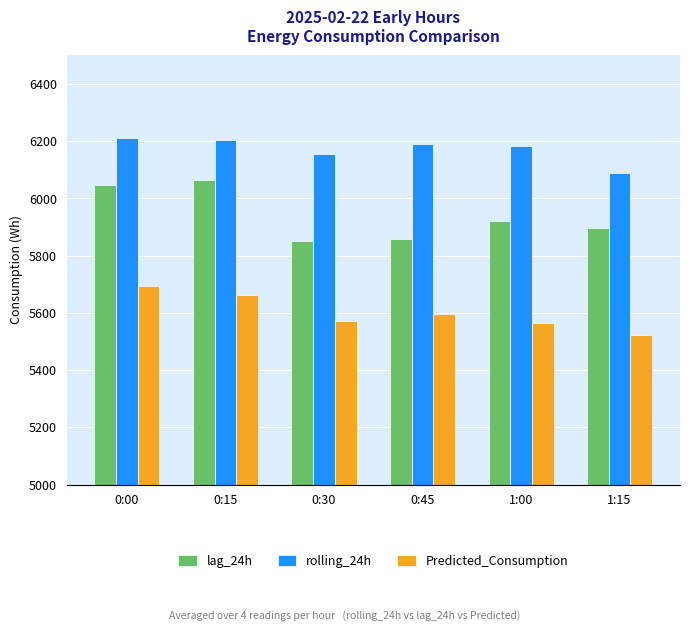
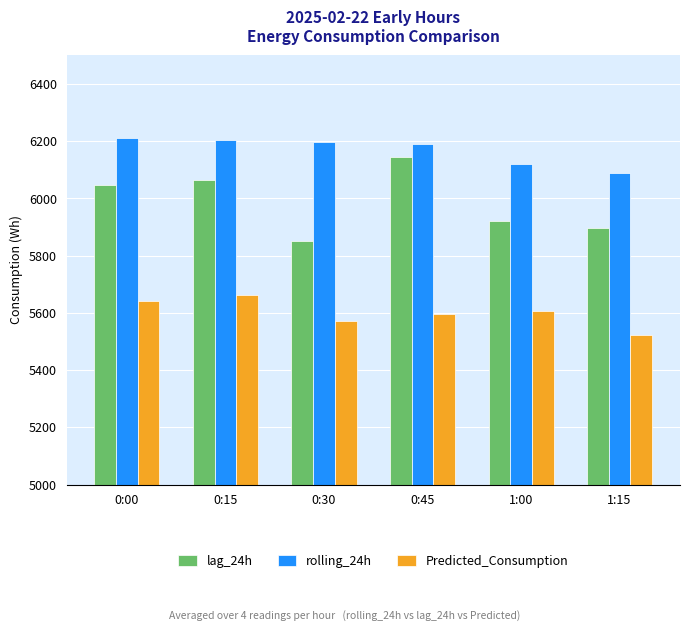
  {
    "lag_24h": {
      "0:00": 6050,
      "0:15": 6070,
      "0:30": 5850,
-     "0:45": 5860,
+     "0:45": 6150,
      "1:00": 5920,
      "1:15": 5900
    },
    "rolling_24h": {
      "0:00": 6210,
      "0:15": 6200,
-     "0:30": 6150,
+     "0:30": 6200,
      "0:45": 6190,
-     "1:00": 6180,
+     "1:00": 6120,
      "1:15": 6090
    },
    "Predicted_Consumption": {
-     "0:00": 5690,
+     "0:00": 5640,
      "0:15": 5660,
      "0:30": 5570,
      "0:45": 5600,
-     "1:00": 5560,
+     "1:00": 5610,
      "1:15": 5520
    }
  }
